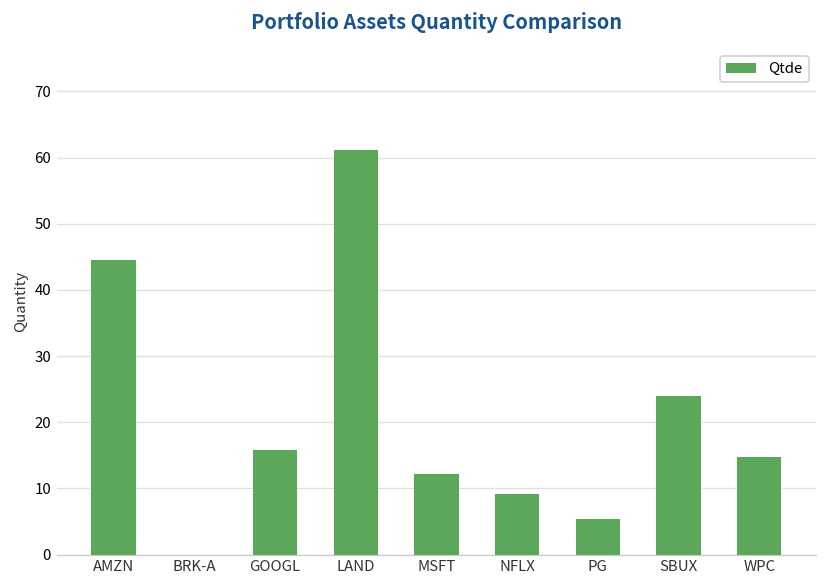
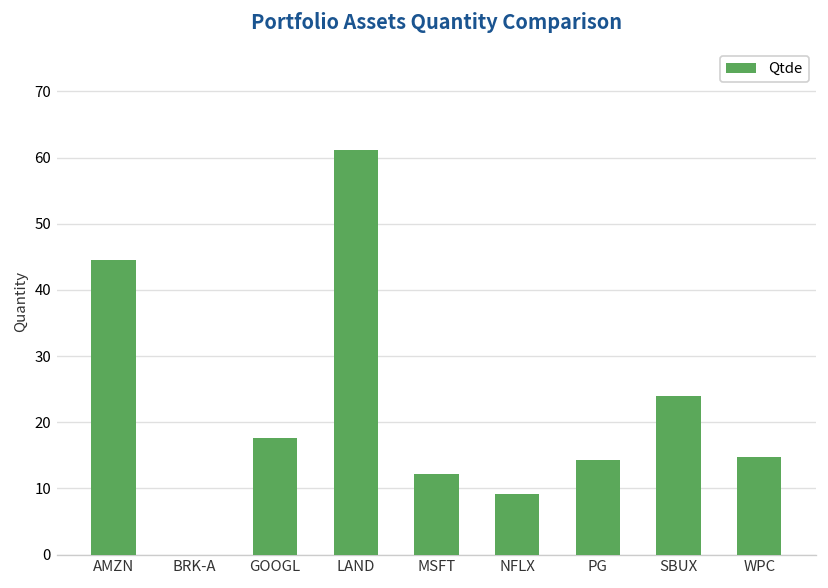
  {
    "AMZN": 45,
-   "GOOGL": 16,
+   "GOOGL": 18,
    "LAND": 61,
    "MSFT": 12,
    "NFLX": 9,
-   "PG": 5,
+   "PG": 14,
    "SBUX": 24,
    "WPC": 15
  }
